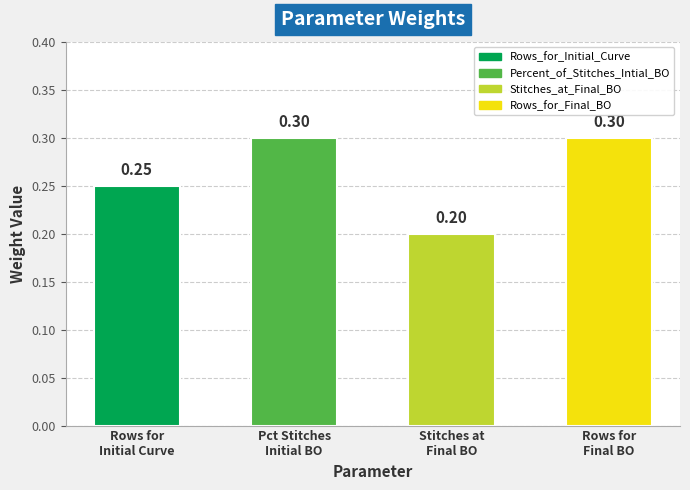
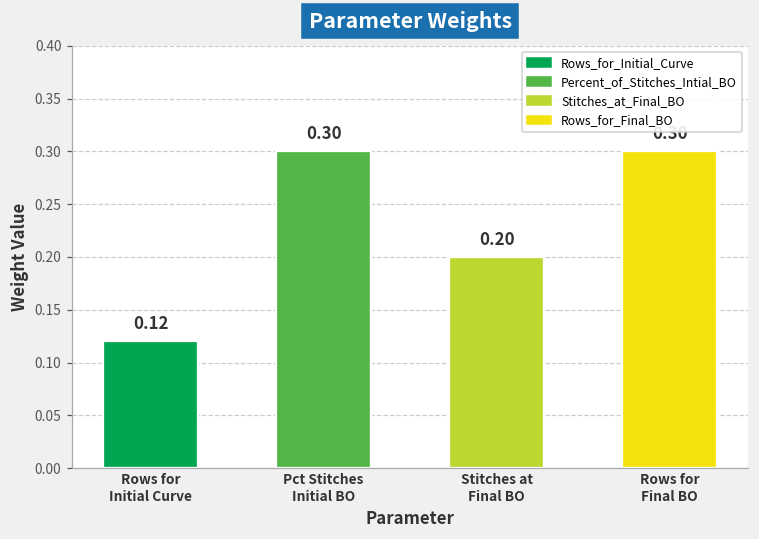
  {
-   "Rows for Initial Curve": 0.25,
+   "Rows for Initial Curve": 0.12,
    "Pct Stitches Initial BO": 0.30,
    "Stitches at Final BO": 0.20
  }
